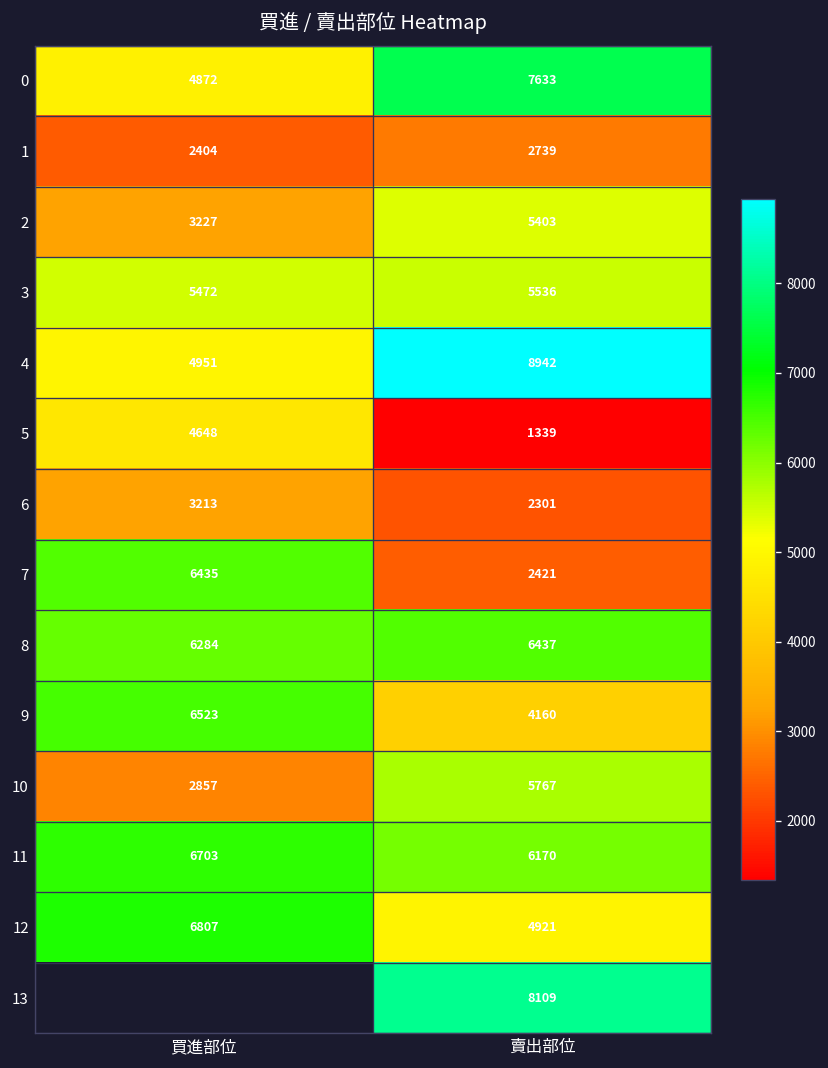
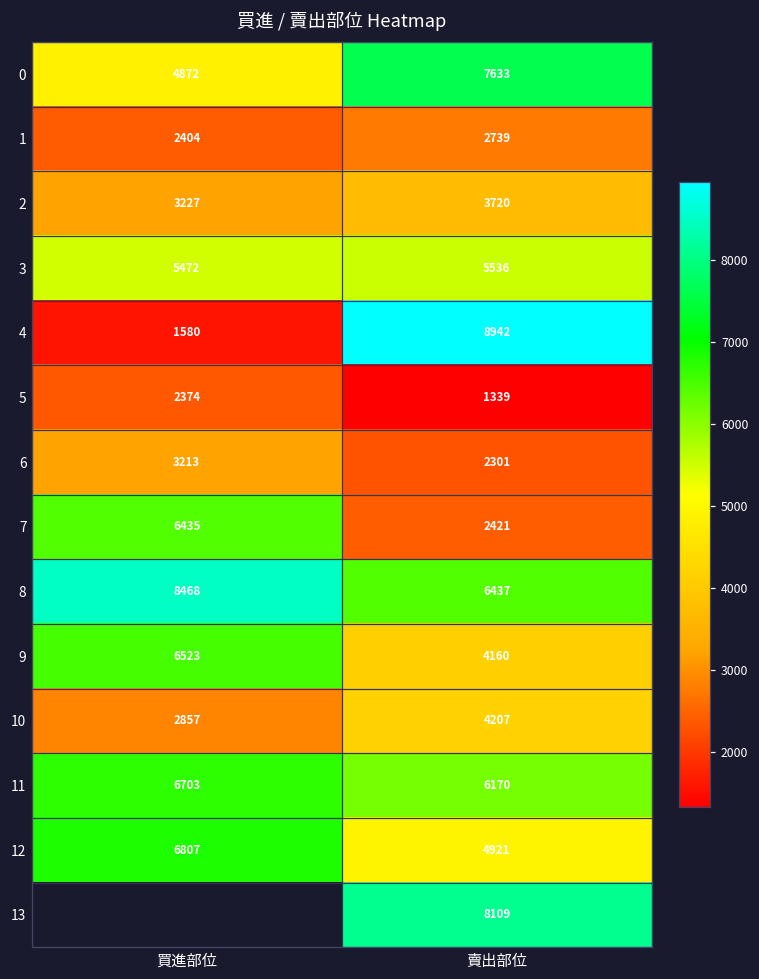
  {
    "0": {
      "買進部位": 4872,
      "賣出部位": 7633
    },
    "1": {
      "買進部位": 2404,
      "賣出部位": 2739
    },
    "2": {
      "買進部位": 3227,
-     "賣出部位": 5403
+     "賣出部位": 3720
    },
    "3": {
      "買進部位": 5472,
      "賣出部位": 5536
    },
    "4": {
-     "買進部位": 4951,
+     "買進部位": 1580,
      "賣出部位": 8942
    },
    "5": {
-     "買進部位": 4648,
+     "買進部位": 2374,
      "賣出部位": 1339
    },
    "6": {
      "買進部位": 3213,
      "賣出部位": 2301
    },
    "7": {
      "買進部位": 6435,
      "賣出部位": 2421
    },
    "8": {
-     "買進部位": 6284,
+     "買進部位": 8468,
      "賣出部位": 6437
    },
    "9": {
      "買進部位": 6523,
      "賣出部位": 4160
    },
    "10": {
      "買進部位": 2857,
-     "賣出部位": 5767
+     "賣出部位": 4207
    },
    "11": {
      "買進部位": 6703,
      "賣出部位": 6170
    },
    "12": {
      "買進部位": 6807,
      "賣出部位": 4921
    },
    "13": {
      "賣出部位": 8109
    }
  }
